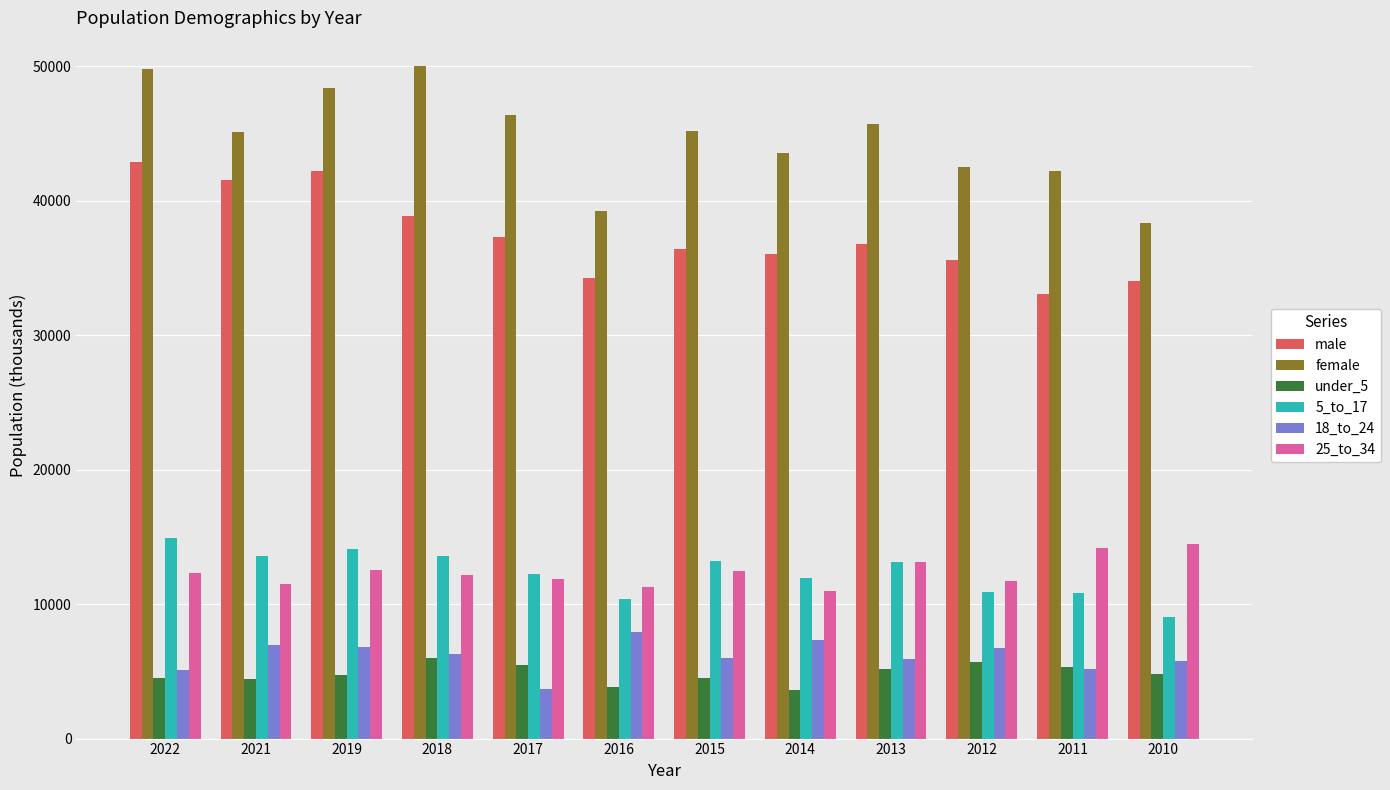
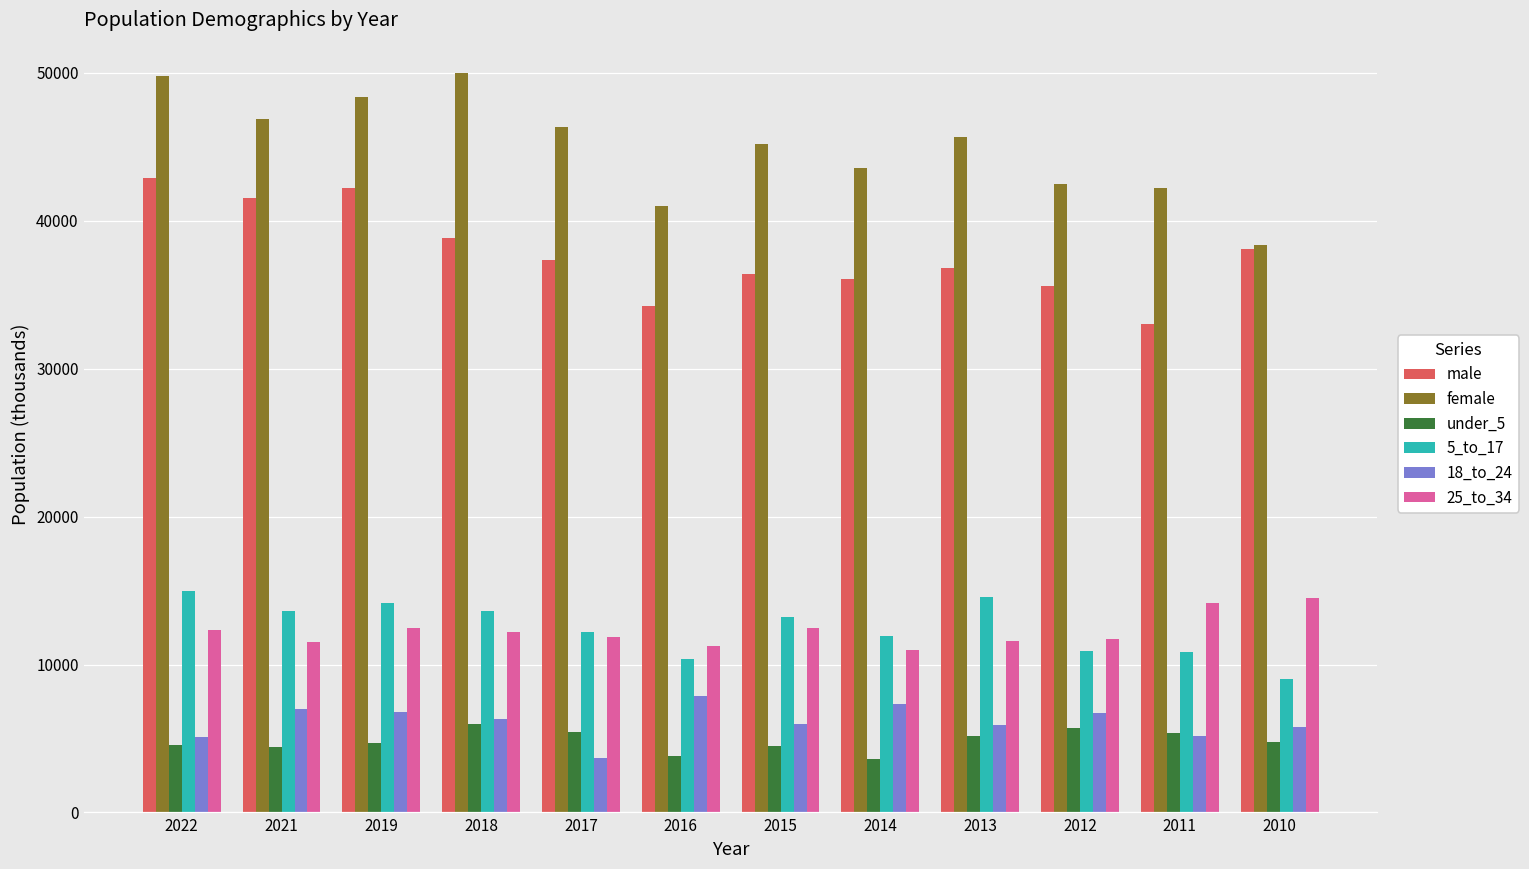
  {
    "male": {
      "2022": 42900,
      "2021": 41600,
      "2019": 42200,
      "2018": 38800,
      "2017": 37300,
      "2016": 34200,
      "2015": 36400,
      "2014": 36100,
      "2013": 36800,
      "2012": 35600,
      "2011": 33000,
-     "2010": 34000
+     "2010": 38100
    },
    "female": {
      "2022": 49800,
-     "2021": 45100,
+     "2021": 46900,
      "2019": 48400,
      "2018": 50000,
      "2017": 46400,
-     "2016": 39300,
+     "2016": 41000,
      "2015": 45200,
      "2014": 43500,
      "2013": 45700,
      "2012": 42500,
      "2011": 42200,
      "2010": 38300
    },
    "under_5": {
      "2022": 4500,
      "2021": 4400,
      "2019": 4700,
      "2018": 6000,
      "2017": 5400,
      "2016": 3800,
      "2015": 4500,
      "2014": 3600,
      "2013": 5200,
      "2012": 5700,
      "2011": 5300,
      "2010": 4800
    },
    "5_to_17": {
      "2022": 14900,
      "2021": 13600,
      "2019": 14100,
      "2018": 13600,
      "2017": 12200,
      "2016": 10400,
      "2015": 13200,
      "2014": 11900,
-     "2013": 13100,
+     "2013": 14500,
      "2012": 10900,
      "2011": 10800,
      "2010": 9000
    },
    "18_to_24": {
      "2022": 5100,
      "2021": 7000,
      "2019": 6800,
      "2018": 6300,
      "2017": 3700,
      "2016": 7900,
      "2015": 6000,
      "2014": 7300,
      "2013": 5900,
      "2012": 6700,
      "2011": 5200,
      "2010": 5800
    },
    "25_to_34": {
      "2022": 12300,
      "2021": 11500,
      "2019": 12500,
      "2018": 12200,
      "2017": 11900,
      "2016": 11300,
      "2015": 12500,
      "2014": 11000,
-     "2013": 13100,
+     "2013": 11600,
      "2012": 11700,
      "2011": 14100,
      "2010": 14500
    }
  }
